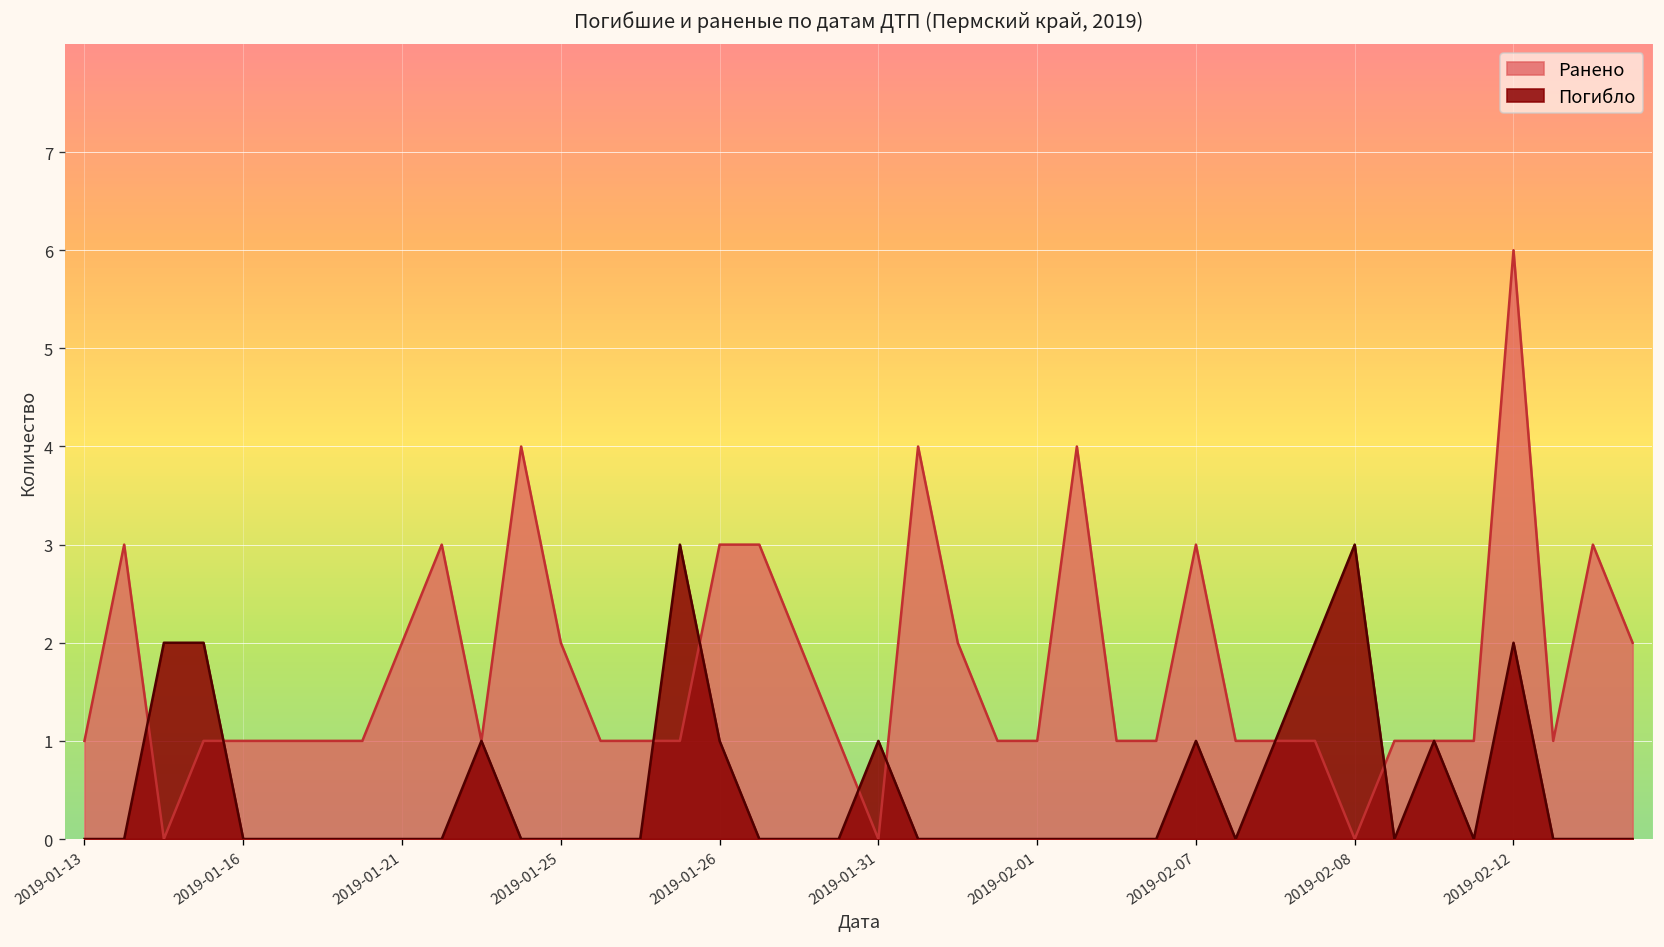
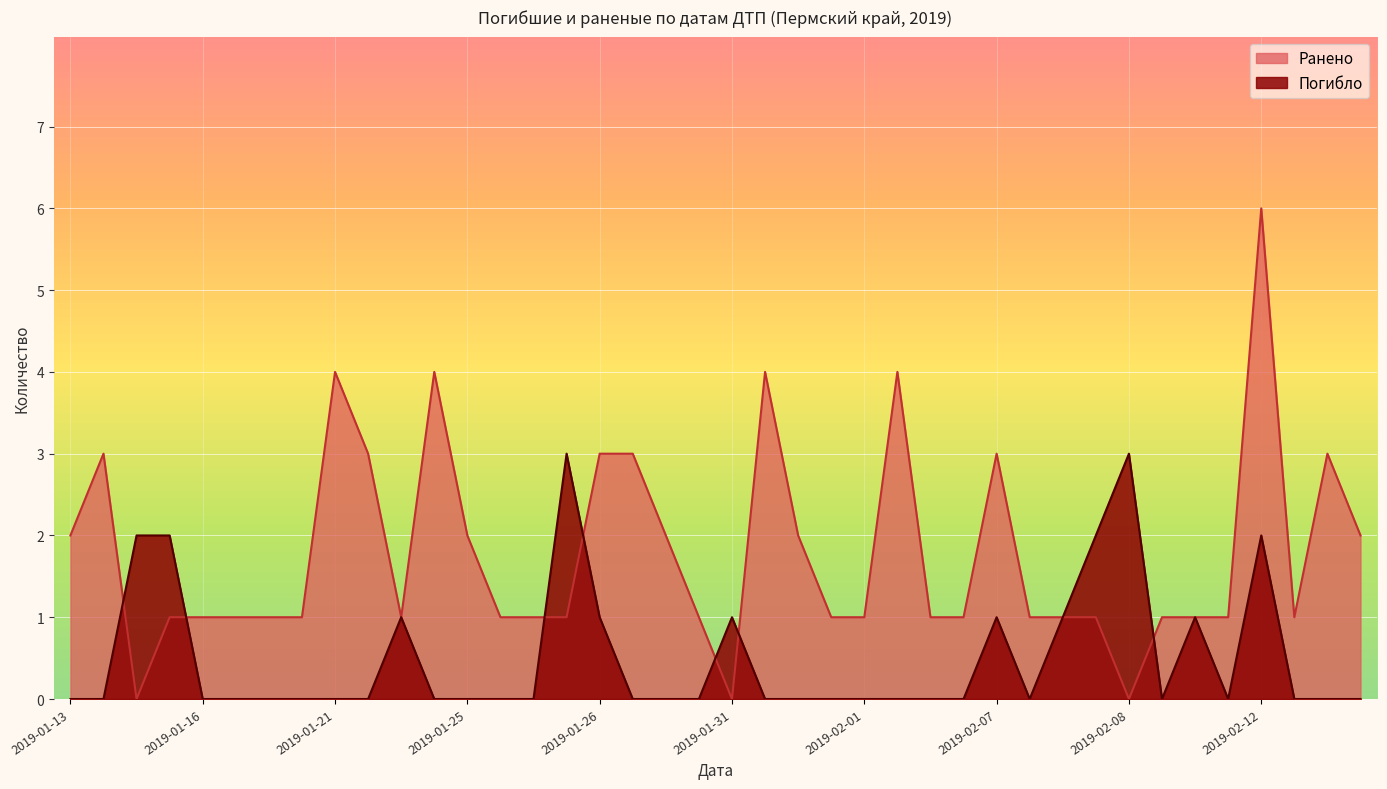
  {
    "Ранено": {
-     "2019-01-13": 1,
-     "2019-01-21": 2,
+     "2019-01-13": 2,
+     "2019-01-21": 4,
      "2019-01-26": 3,
      "2019-02-12": 6
    },
    "Погибло": {
      "2019-01-13": 0,
      "2019-01-21": 0,
      "2019-01-26": 1,
      "2019-02-12": 2
    }
  }
